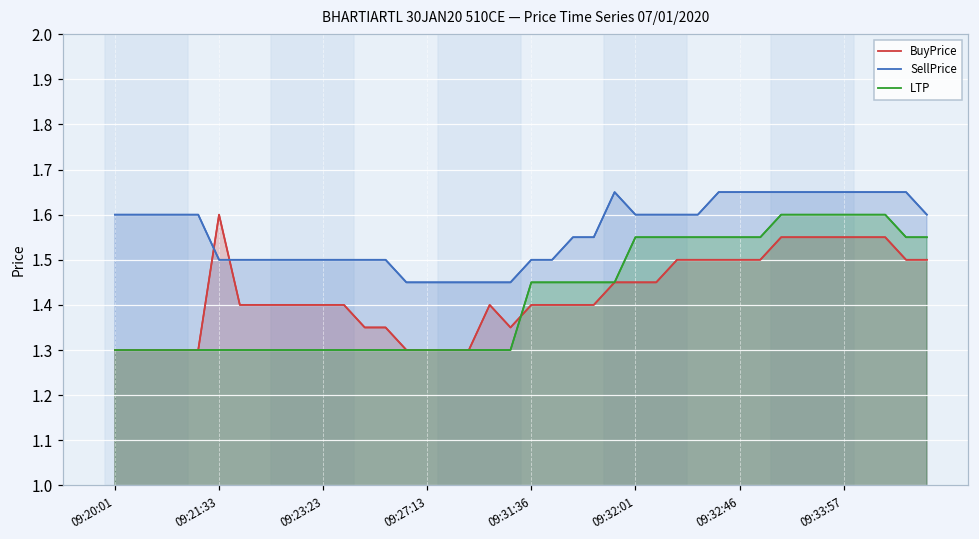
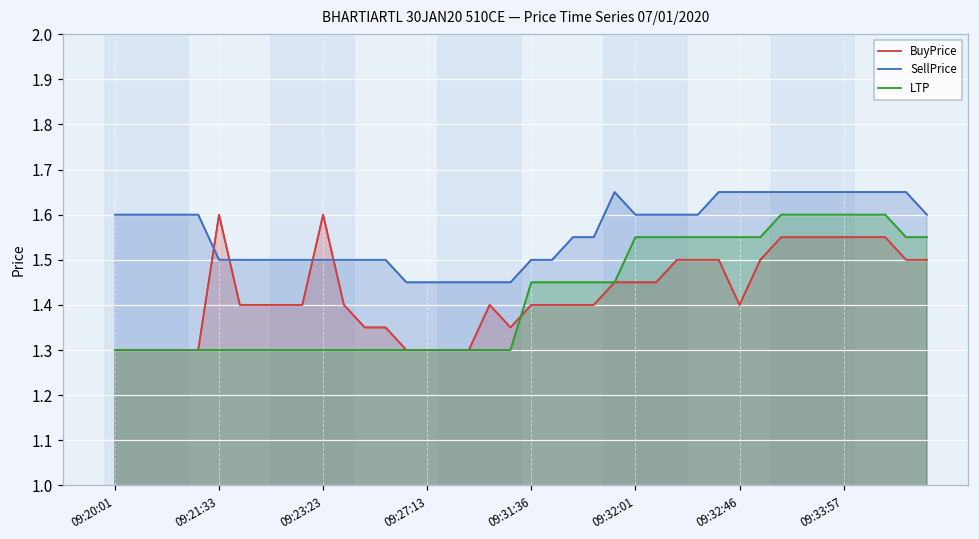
  {
    "BuyPrice": {
      "09:21:33": 1.6,
-     "09:23:23": 1.4,
-     "09:32:46": 1.5,
+     "09:23:23": 1.6,
+     "09:32:46": 1.4,
      "09:33:57": 1.55
    }
  }
